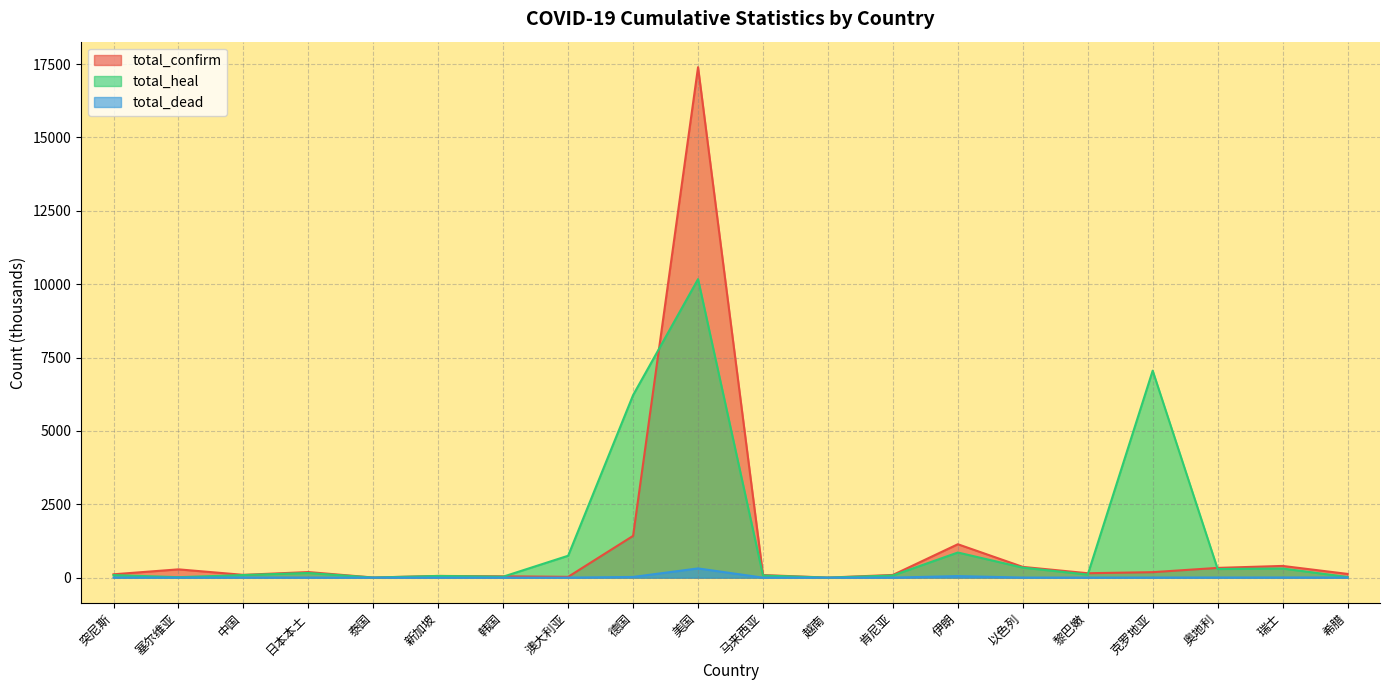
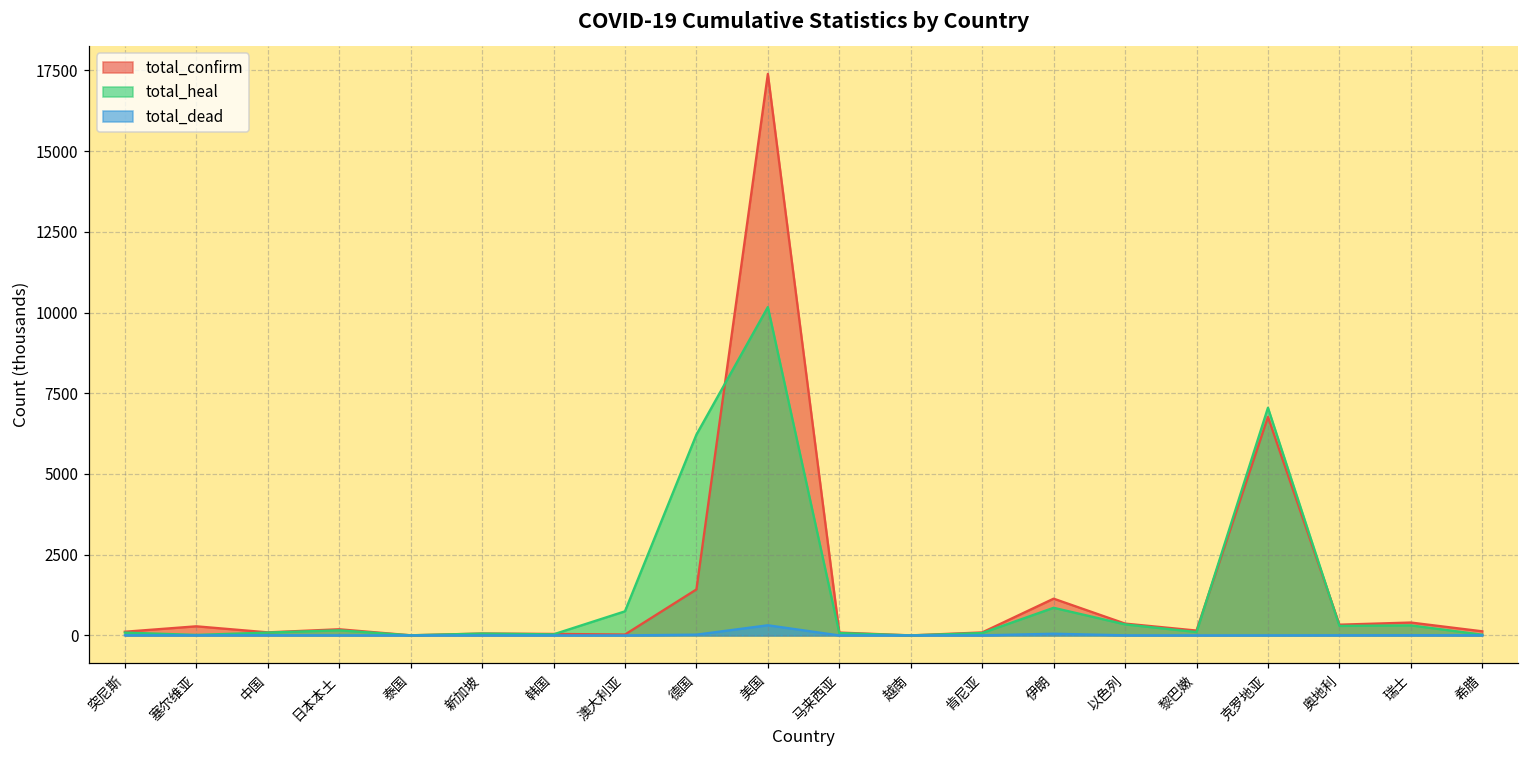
  {
    "total_confirm": {
      "塞尔维亚": 300,
      "德国": 1400,
      "美国": 17400,
      "伊朗": 1100,
-     "克罗地亚": 200,
+     "克罗地亚": 6800,
      "瑞士": 400,
      "希腊": 100
    },
    "total_heal": {
      "澳大利亚": 700,
      "德国": 6200,
      "美国": 10200,
      "伊朗": 900,
      "克罗地亚": 7100,
      "瑞士": 300
    },
    "total_dead": {
      "日本本土": 0,
      "德国": 0,
      "美国": 300,
      "伊朗": 100,
      "以色列": 0,
      "黎巴嫩": 0,
      "克罗地亚": 0,
      "奥地利": 0,
      "瑞士": 0
    }
  }
